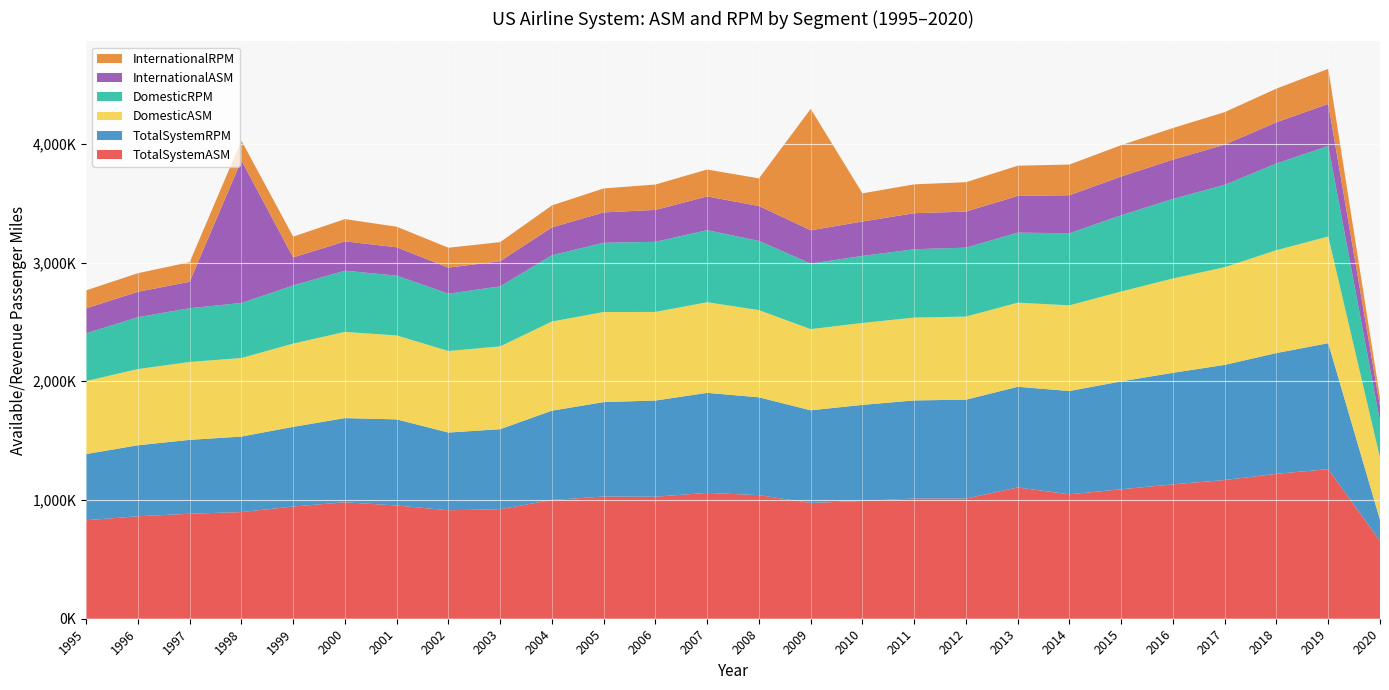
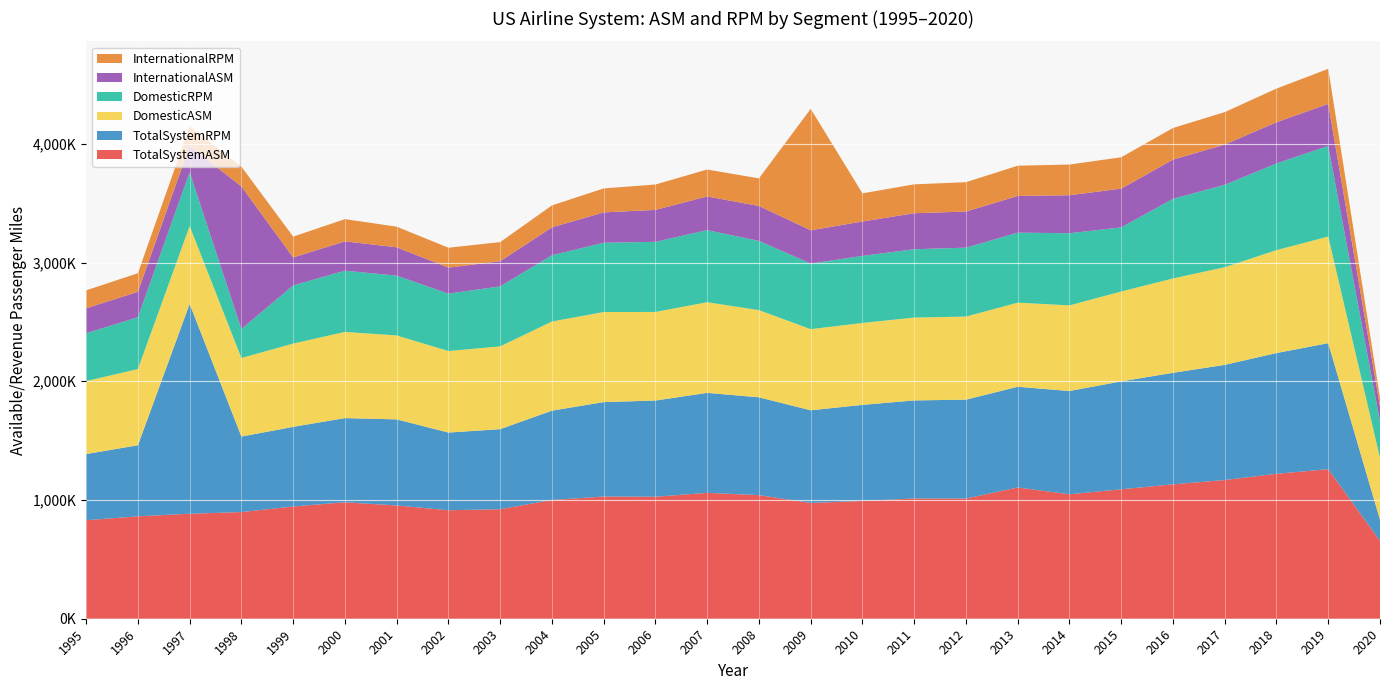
  {
    "TotalSystemASM": {
      "1995": "830,000",
      "1996": "860,000",
      "1997": "880,000",
      "1998": "900,000",
      "1999": "950,000",
      "2000": "980,000",
      "2001": "950,000",
      "2002": "910,000",
      "2003": "920,000",
      "2004": "1,000,000",
      "2005": "1,030,000",
      "2006": "1,030,000",
      "2007": "1,060,000",
      "2008": "1,040,000",
      "2009": "980,000",
      "2010": "990,000",
      "2011": "1,010,000",
      "2012": "1,010,000",
      "2013": "1,110,000",
      "2014": "1,050,000",
      "2015": "1,090,000",
      "2016": "1,130,000",
      "2017": "1,170,000",
      "2018": "1,220,000",
      "2019": "1,260,000",
      "2020": "660,000"
    },
    "TotalSystemRPM": {
      "1995": "560,000",
      "1996": "600,000",
-     "1997": "620,000",
+     "1997": "1,770,000",
      "1998": "640,000",
      "1999": "670,000",
      "2000": "710,000",
      "2001": "730,000",
      "2002": "650,000",
      "2003": "670,000",
      "2004": "750,000",
      "2005": "800,000",
      "2006": "810,000",
      "2007": "840,000",
      "2008": "820,000",
      "2009": "780,000",
      "2010": "810,000",
      "2011": "830,000",
      "2012": "830,000",
      "2013": "850,000",
      "2014": "870,000",
      "2015": "910,000",
      "2016": "940,000",
      "2017": "970,000",
      "2018": "1,020,000",
      "2019": "1,060,000",
      "2020": "180,000"
    },
    "DomesticASM": {
      "1995": "610,000",
      "1996": "640,000",
      "1997": "660,000",
      "1998": "660,000",
      "1999": "700,000",
      "2000": "730,000",
      "2001": "710,000",
      "2002": "690,000",
      "2003": "700,000",
      "2004": "750,000",
      "2005": "760,000",
      "2006": "750,000",
      "2007": "760,000",
      "2008": "730,000",
      "2009": "680,000",
      "2010": "690,000",
      "2011": "700,000",
      "2012": "700,000",
      "2013": "710,000",
      "2014": "720,000",
      "2015": "760,000",
      "2016": "790,000",
      "2017": "820,000",
      "2018": "870,000",
      "2019": "900,000",
      "2020": "520,000"
    },
    "DomesticRPM": {
      "1995": "400,000",
      "1996": "440,000",
      "1997": "450,000",
-     "1998": "460,000",
+     "1998": "240,000",
      "1999": "490,000",
      "2000": "520,000",
      "2001": "500,000",
      "2002": "480,000",
      "2003": "510,000",
      "2004": "560,000",
      "2005": "580,000",
      "2006": "590,000",
      "2007": "610,000",
      "2008": "580,000",
      "2009": "550,000",
      "2010": "560,000",
      "2011": "580,000",
      "2012": "580,000",
      "2013": "590,000",
      "2014": "610,000",
-     "2015": "640,000",
+     "2015": "540,000",
      "2016": "670,000",
      "2017": "690,000",
      "2018": "730,000",
      "2019": "760,000",
      "2020": "310,000"
    },
    "InternationalASM": {
      "1995": "210,000",
      "1996": "210,000",
      "1998": "1,200,000",
      "1999": "240,000",
      "2000": "250,000",
      "2001": "240,000",
      "2002": "220,000",
      "2003": "210,000",
      "2004": "230,000",
      "2005": "260,000",
      "2006": "270,000",
      "2007": "280,000",
      "2008": "290,000",
      "2009": "280,000",
      "2010": "290,000",
      "2011": "300,000",
      "2012": "300,000",
      "2013": "310,000",
      "2014": "320,000",
      "2015": "330,000",
      "2016": "330,000",
      "2017": "340,000",
      "2018": "350,000",
      "2019": "350,000",
      "2020": "130,000"
    },
    "InternationalRPM": {
      "1995": "150,000",
      "1996": "160,000",
      "1998": "170,000",
      "1999": "180,000",
      "2000": "190,000",
      "2001": "170,000",
      "2002": "170,000",
      "2003": "160,000",
      "2004": "190,000",
      "2005": "200,000",
      "2006": "210,000",
      "2007": "230,000",
      "2008": "230,000",
      "2009": "1,020,000",
      "2010": "240,000",
      "2011": "240,000",
      "2012": "250,000",
      "2013": "250,000",
      "2014": "260,000",
      "2015": "260,000",
      "2016": "270,000",
      "2017": "270,000",
      "2018": "280,000",
      "2019": "300,000",
      "2020": "70,000"
    }
  }
